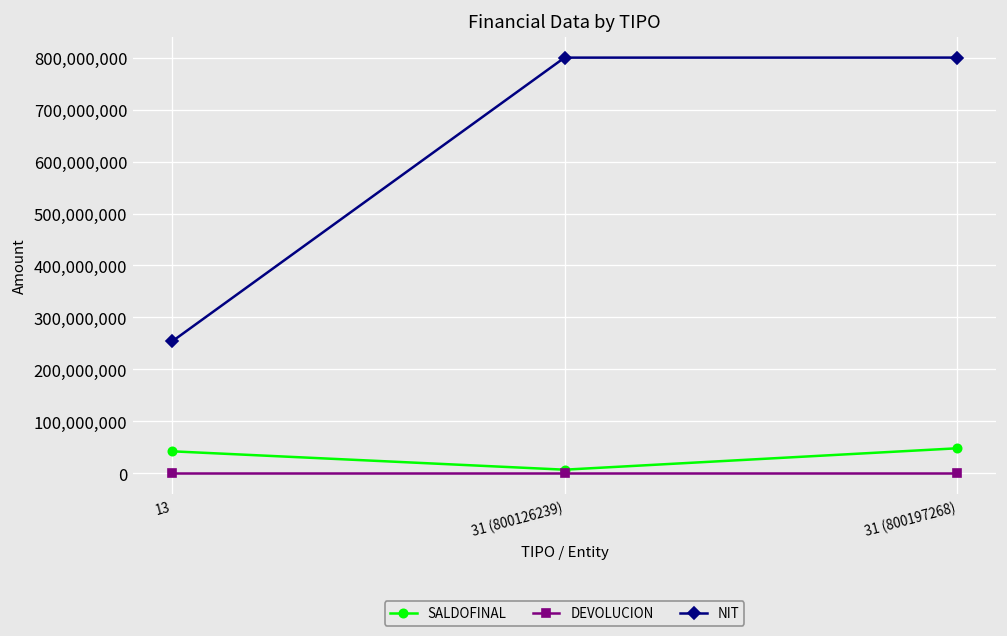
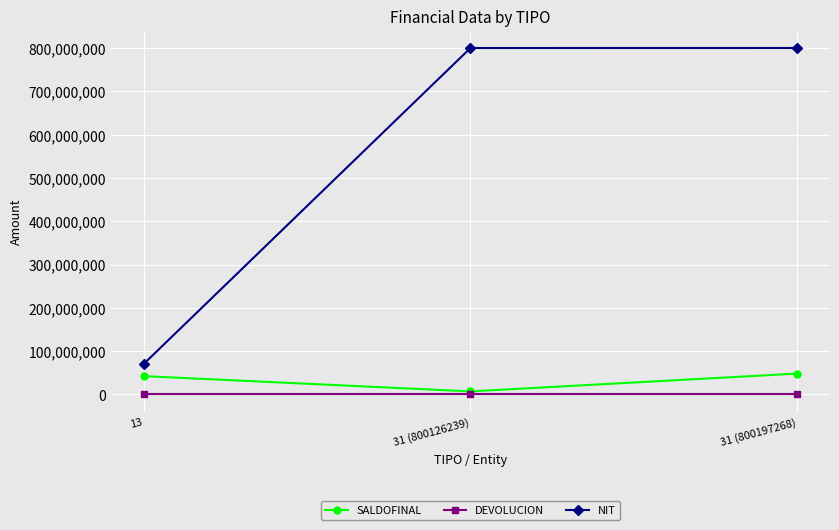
  {
    "SALDOFINAL": {
      "13": "40,000,000",
      "31 (800126239)": "10,000,000",
      "31 (800197268)": "50,000,000"
    },
    "DEVOLUCION": {
      "13": "0",
      "31 (800126239)": "0",
      "31 (800197268)": "0"
    },
    "NIT": {
-     "13": "250,000,000",
+     "13": "70,000,000",
      "31 (800126239)": "800,000,000",
      "31 (800197268)": "800,000,000"
    }
  }
